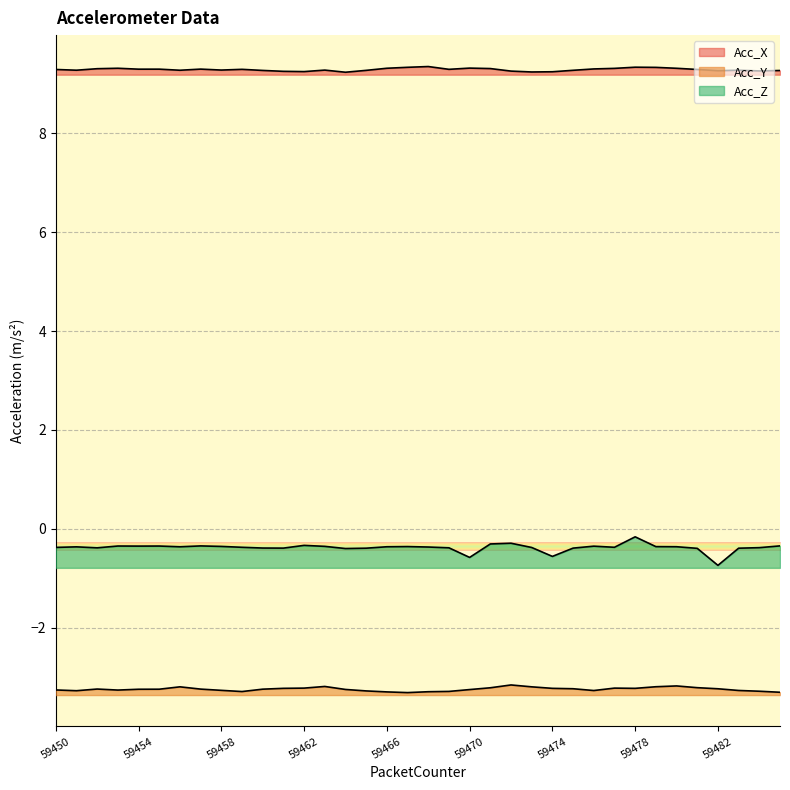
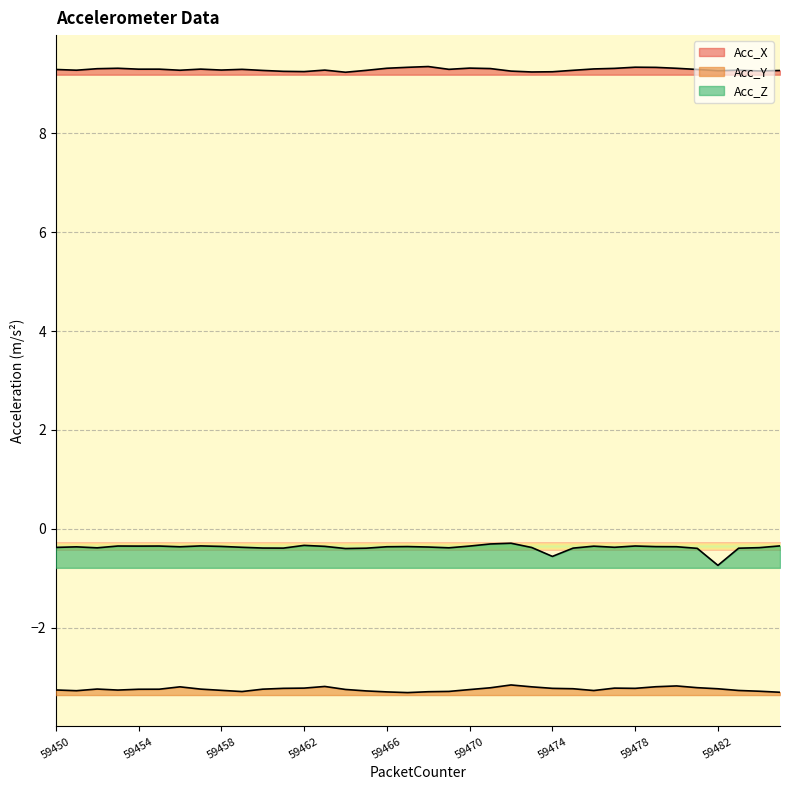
  {
    "Acc_Z": {
      "59450": -0.4,
      "59454": -0.3,
      "59458": -0.4,
      "59462": -0.3,
      "59466": -0.4,
-     "59470": -0.6,
+     "59470": -0.3,
      "59474": -0.6,
-     "59478": -0.2,
+     "59478": -0.3,
      "59482": -0.7
    }
  }
